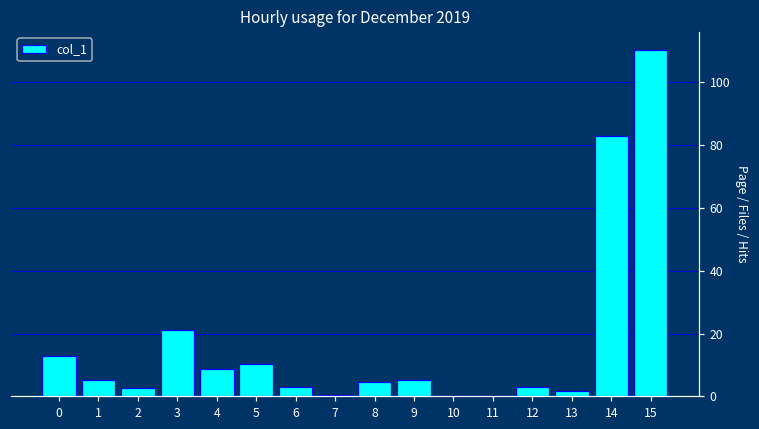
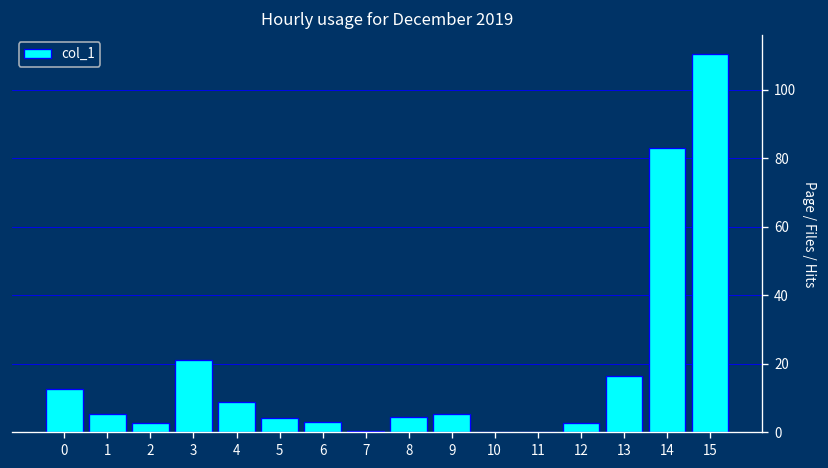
  {
    "0": 13,
    "1": 5,
    "2": 3,
    "3": 21,
    "4": 9,
-   "5": 10,
+   "5": 4,
    "6": 3,
    "8": 5,
    "9": 5,
    "12": 3,
-   "13": 2,
+   "13": 16,
    "14": 83,
    "15": 110
  }
